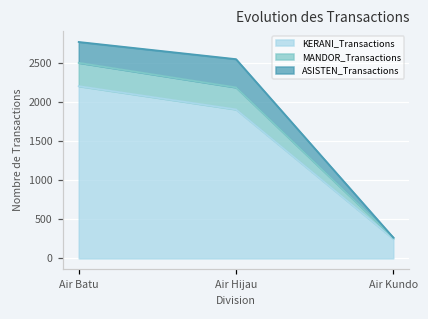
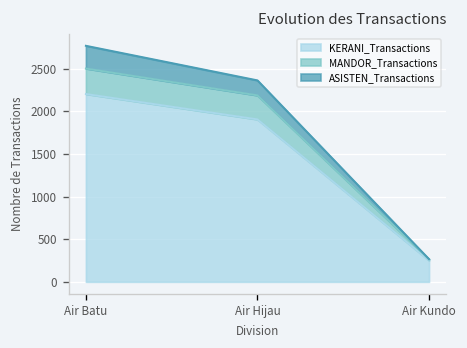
  {
    "ASISTEN_Transactions": {
      "Air Batu": 300,
-     "Air Hijau": 400
+     "Air Hijau": 200
    }
  }
